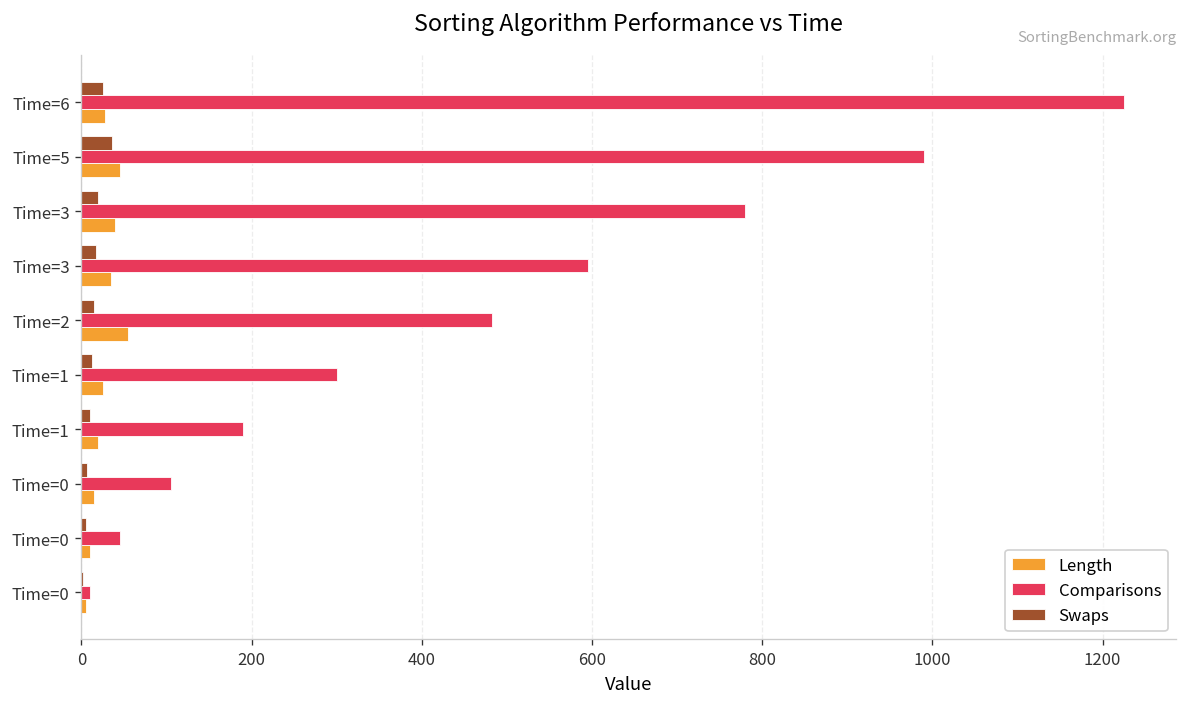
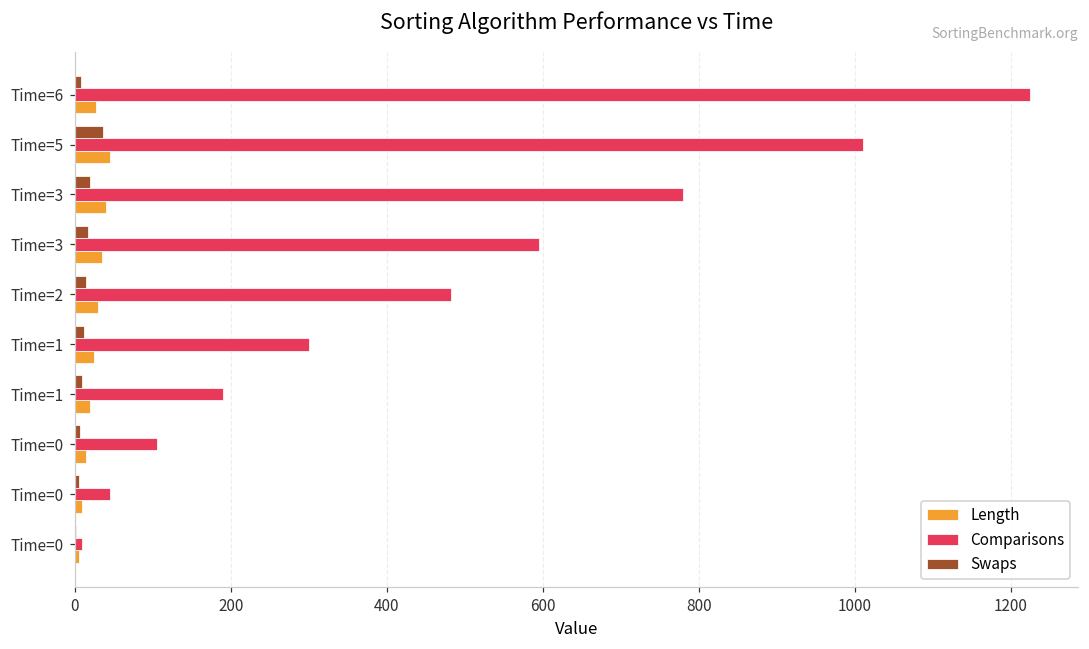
  {
    "Length": {
      "Time=6": 30,
      "Time=5": 50,
-     "Time=2": 60
+     "Time=2": 30
    },
    "Comparisons": {
      "Time=6": 1230,
-     "Time=5": 990,
+     "Time=5": 1010,
      "Time=2": 480
    },
    "Swaps": {
-     "Time=6": 30,
+     "Time=6": 10,
      "Time=5": 40,
      "Time=2": 20
    }
  }
